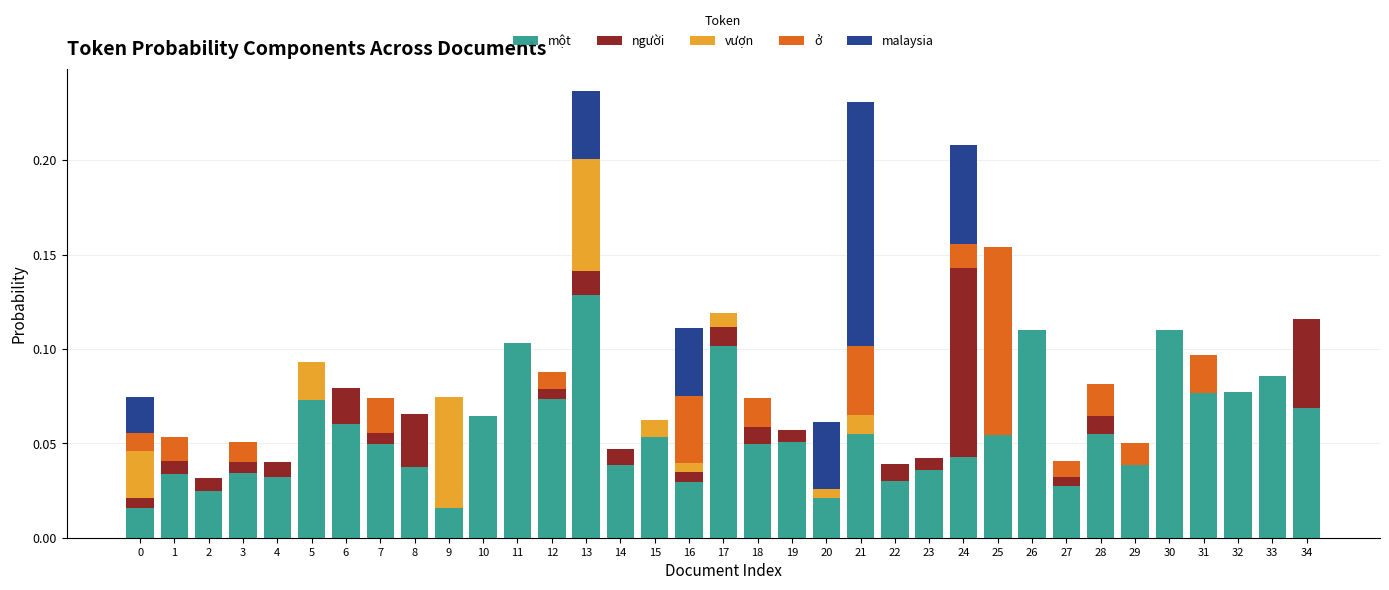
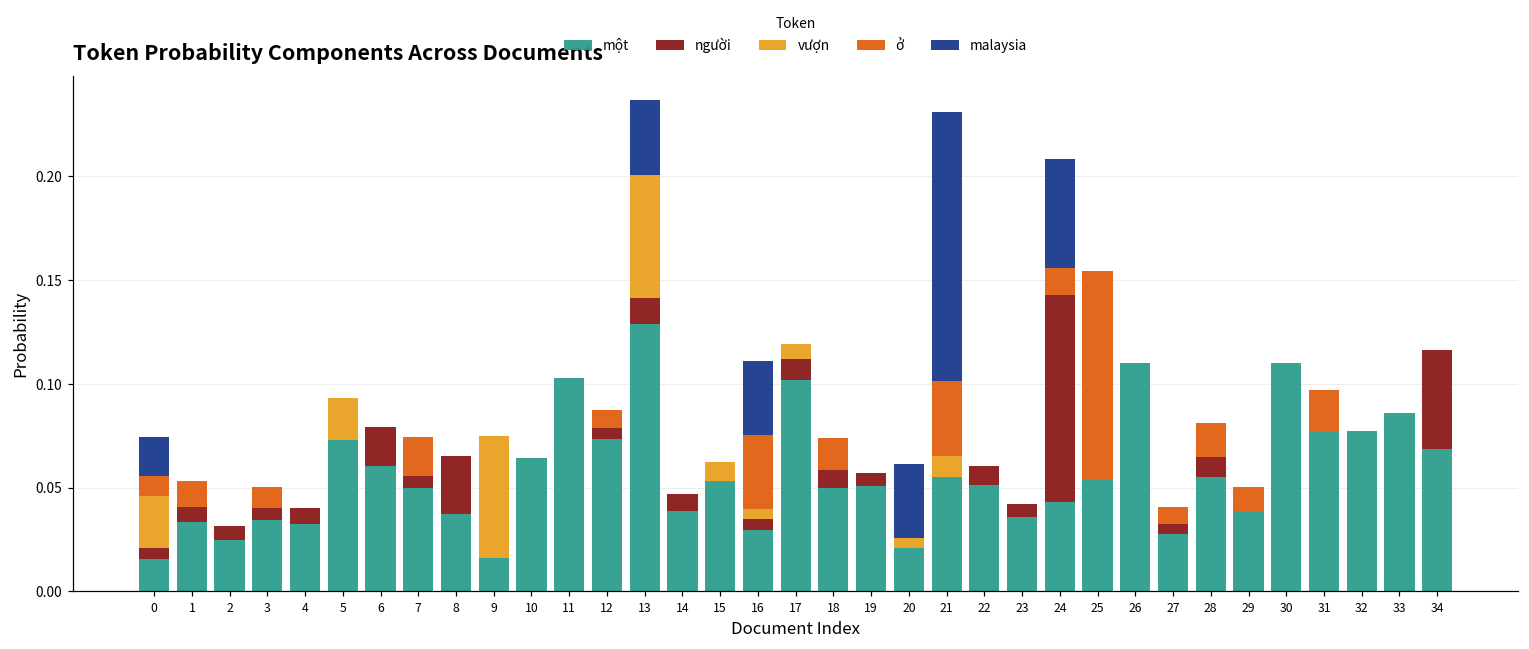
  {
    "một": {
      "0": 0.016,
      "1": 0.034,
      "2": 0.025,
      "3": 0.034,
      "4": 0.032,
      "5": 0.073,
      "6": 0.060,
      "7": 0.050,
      "8": 0.038,
      "9": 0.016,
      "10": 0.064,
      "11": 0.103,
      "12": 0.074,
      "13": 0.129,
      "14": 0.039,
      "15": 0.053,
      "16": 0.030,
      "17": 0.102,
      "18": 0.050,
      "19": 0.051,
      "20": 0.021,
      "21": 0.055,
-     "22": 0.030,
+     "22": 0.051,
      "23": 0.036,
      "24": 0.043,
      "25": 0.054,
      "26": 0.110,
      "27": 0.028,
      "28": 0.055,
      "29": 0.039,
      "30": 0.110,
      "31": 0.077,
      "32": 0.077,
      "33": 0.086,
      "34": 0.069
    },
    "người": {
      "0": 0.005,
      "1": 0.007,
      "2": 0.007,
      "3": 0.006,
      "4": 0.008,
      "5": 0.000,
      "6": 0.019,
      "7": 0.006,
      "8": 0.028,
      "9": 0.000,
      "10": 0.000,
      "11": 0.000,
      "12": 0.005,
      "13": 0.013,
      "14": 0.009,
      "15": 0.000,
      "16": 0.005,
      "17": 0.010,
      "18": 0.009,
      "19": 0.006,
      "20": 0.000,
      "21": 0.000,
      "22": 0.009,
      "23": 0.006,
      "24": 0.100,
      "25": 0.000,
      "26": 0.000,
      "27": 0.005,
      "28": 0.009,
      "29": 0.000,
      "30": 0.000,
      "31": 0.000,
      "32": 0.000,
      "33": 0.000,
      "34": 0.048
    },
    "vượn": {
      "0": 0.025,
      "1": 0.000,
      "2": 0.000,
      "3": 0.000,
      "4": 0.000,
      "5": 0.020,
      "6": 0.000,
      "7": 0.000,
      "8": 0.000,
      "9": 0.059,
      "10": 0.000,
      "11": 0.000,
      "12": 0.000,
      "13": 0.059,
      "14": 0.000,
      "15": 0.009,
      "16": 0.005,
      "17": 0.007,
      "18": 0.000,
      "19": 0.000,
      "20": 0.005,
      "21": 0.010,
      "22": 0.000,
      "23": 0.000,
      "24": 0.000,
      "25": 0.000,
      "26": 0.000,
      "27": 0.000,
      "28": 0.000,
      "29": 0.000,
      "30": 0.000,
      "31": 0.000,
      "32": 0.000,
      "33": 0.000,
      "34": 0.000
    },
    "ở": {
      "0": 0.009,
      "1": 0.013,
      "2": 0.000,
      "3": 0.010,
      "4": 0.000,
      "5": 0.000,
      "6": 0.000,
      "7": 0.019,
      "8": 0.000,
      "9": 0.000,
      "10": 0.000,
      "11": 0.000,
      "12": 0.009,
      "13": 0.000,
      "14": 0.000,
      "15": 0.000,
      "16": 0.036,
      "17": 0.000,
      "18": 0.015,
      "19": 0.000,
      "20": 0.000,
      "21": 0.036,
      "22": 0.000,
      "23": 0.000,
      "24": 0.013,
      "25": 0.100,
      "26": 0.000,
      "27": 0.008,
      "28": 0.017,
      "29": 0.012,
      "30": 0.000,
      "31": 0.020,
      "32": 0.000,
      "33": 0.000,
      "34": 0.000
    },
    "malaysia": {
      "0": 0.019,
      "1": 0.000,
      "2": 0.000,
      "3": 0.000,
      "4": 0.000,
      "5": 0.000,
      "6": 0.000,
      "7": 0.000,
      "8": 0.000,
      "9": 0.000,
      "10": 0.000,
      "11": 0.000,
      "12": 0.000,
      "13": 0.036,
      "14": 0.000,
      "15": 0.000,
      "16": 0.036,
      "17": 0.000,
      "18": 0.000,
      "19": 0.000,
      "20": 0.036,
      "21": 0.130,
      "22": 0.000,
      "23": 0.000,
      "24": 0.052,
      "25": 0.000,
      "26": 0.000,
      "27": 0.000,
      "28": 0.000,
      "29": 0.000,
      "30": 0.000,
      "31": 0.000,
      "32": 0.000,
      "33": 0.000,
      "34": 0.000
    }
  }
